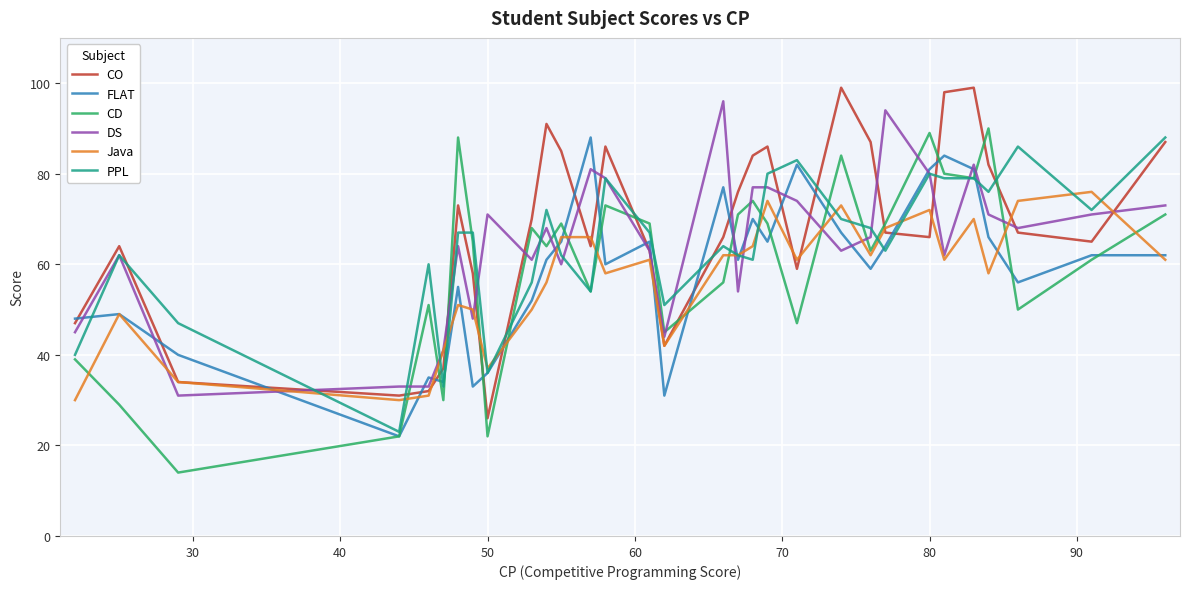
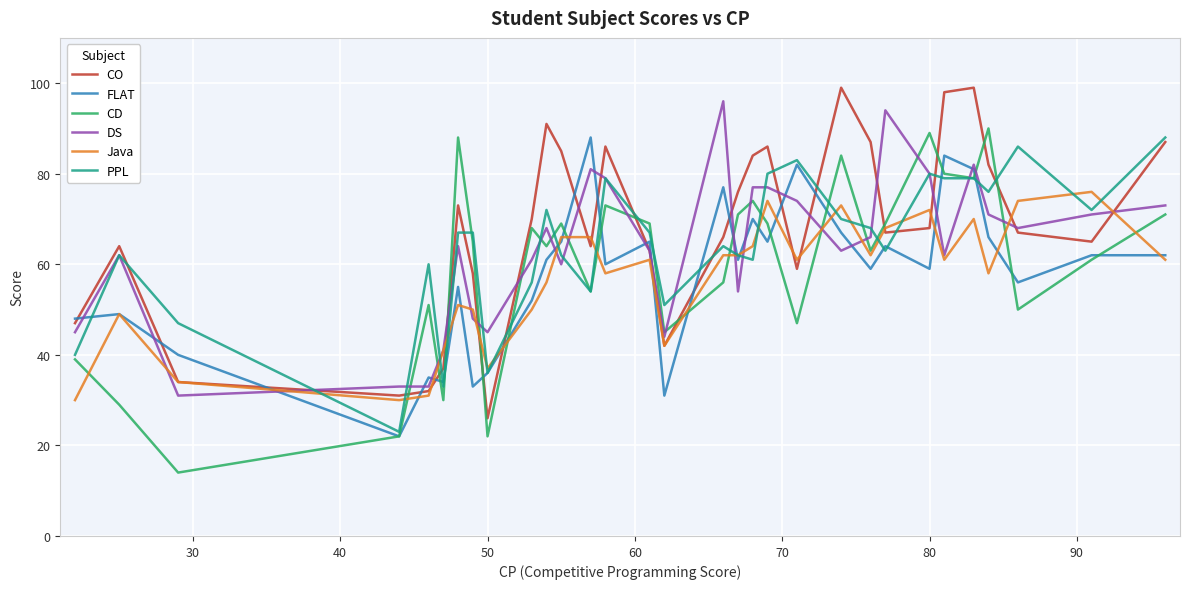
  {
    "CO": {
      "50": 26,
-     "80": 66
+     "80": 68
    },
    "FLAT": {
-     "80": 81
+     "80": 59
    },
    "DS": {
-     "50": 71
+     "50": 45
    },
    "Java": {
      "50": 37,
      "80": 72
    }
  }
